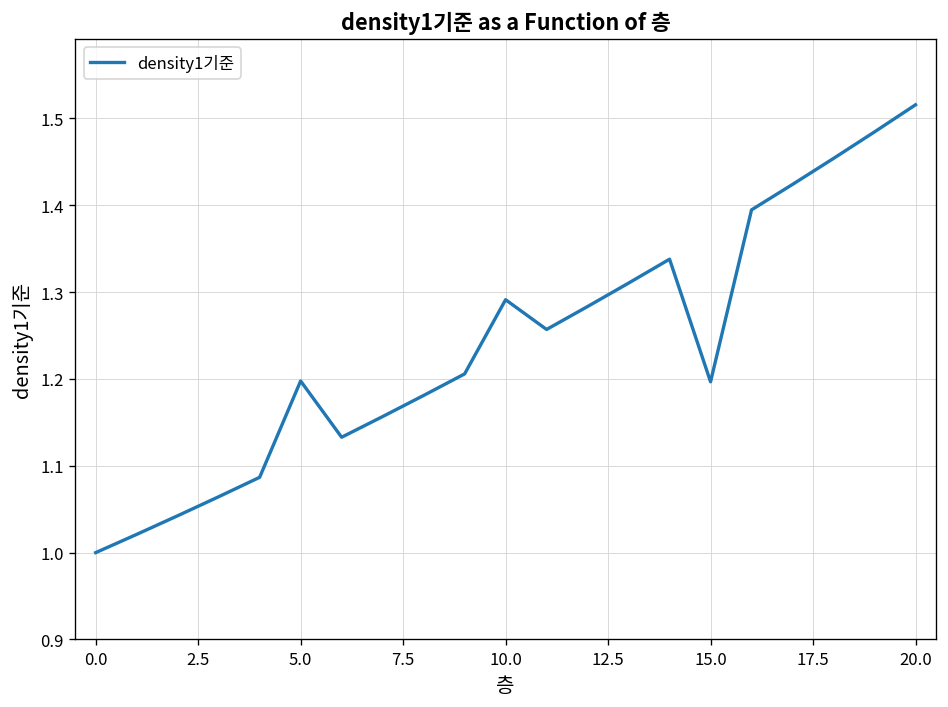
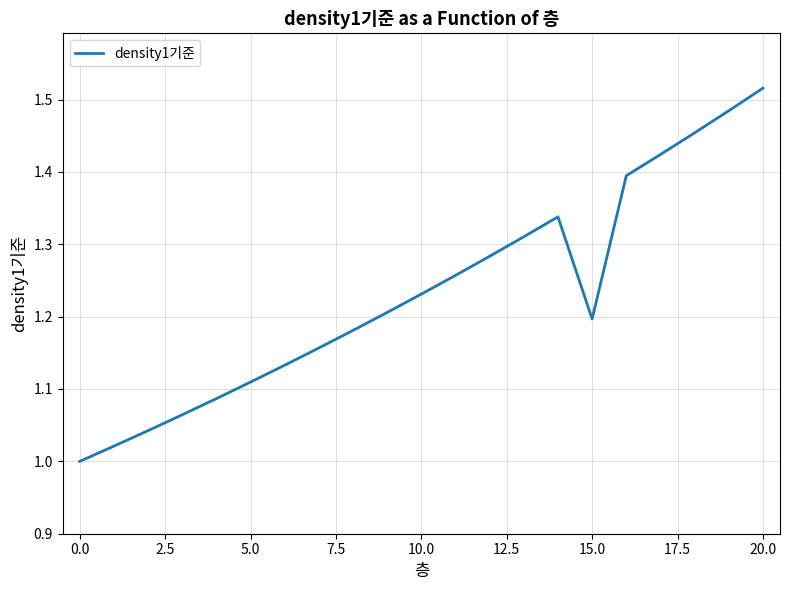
  {
    "0.0": 1.00,
-   "5.0": 1.20,
-   "10.0": 1.29,
+   "5.0": 1.11,
+   "10.0": 1.23,
    "15.0": 1.20,
    "20.0": 1.52
  }
